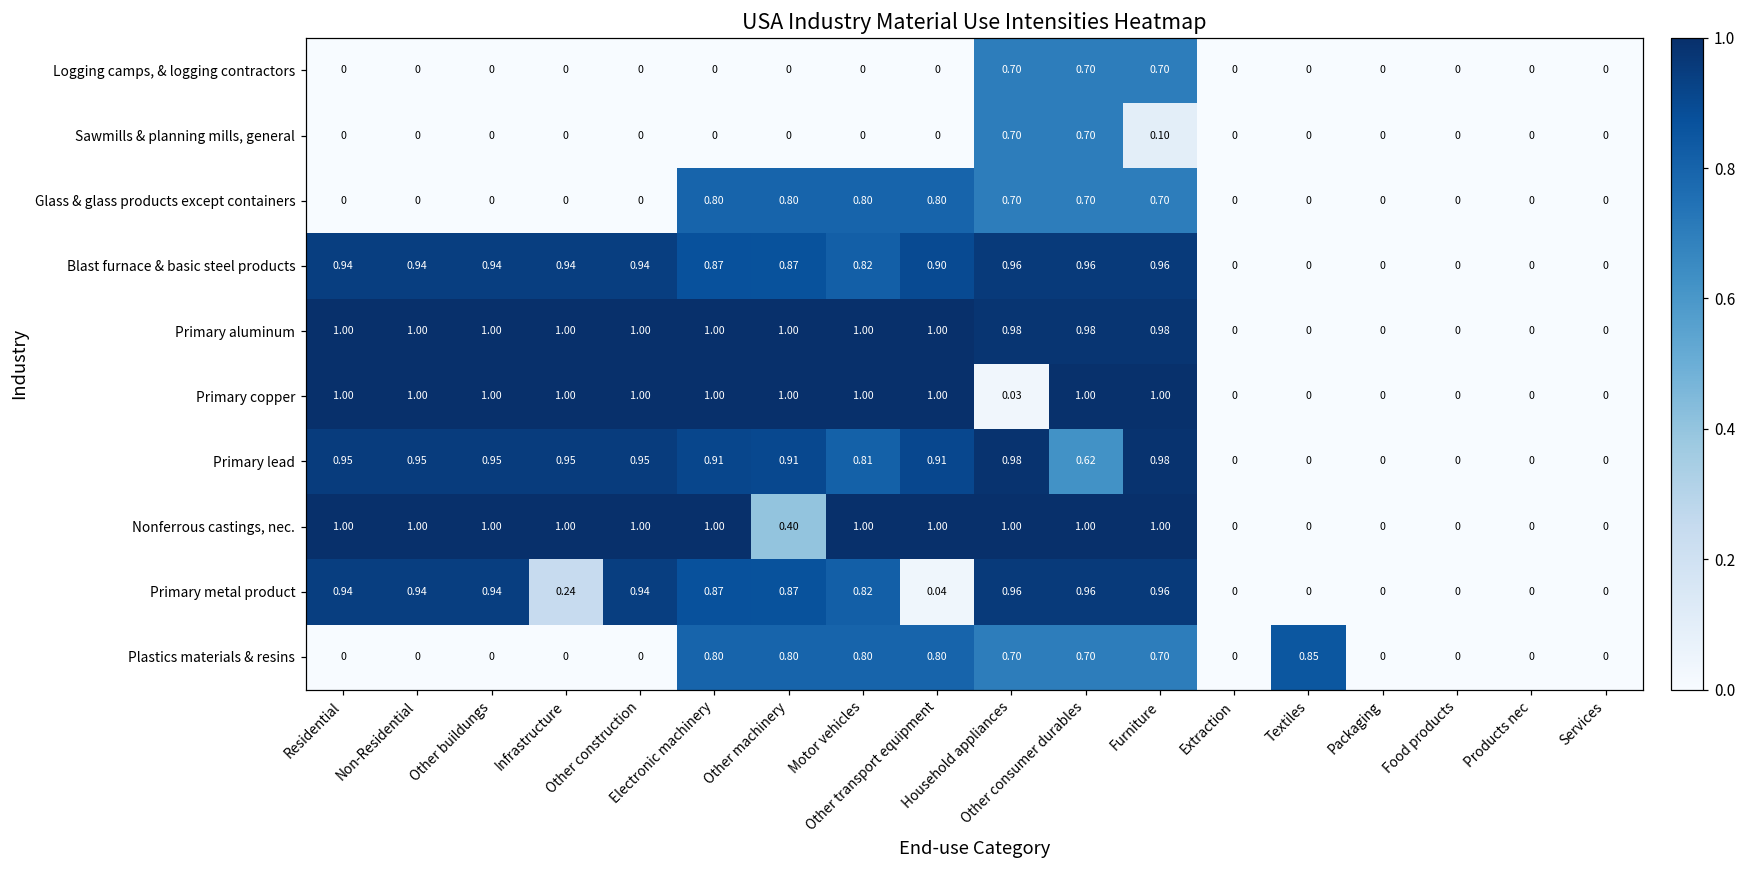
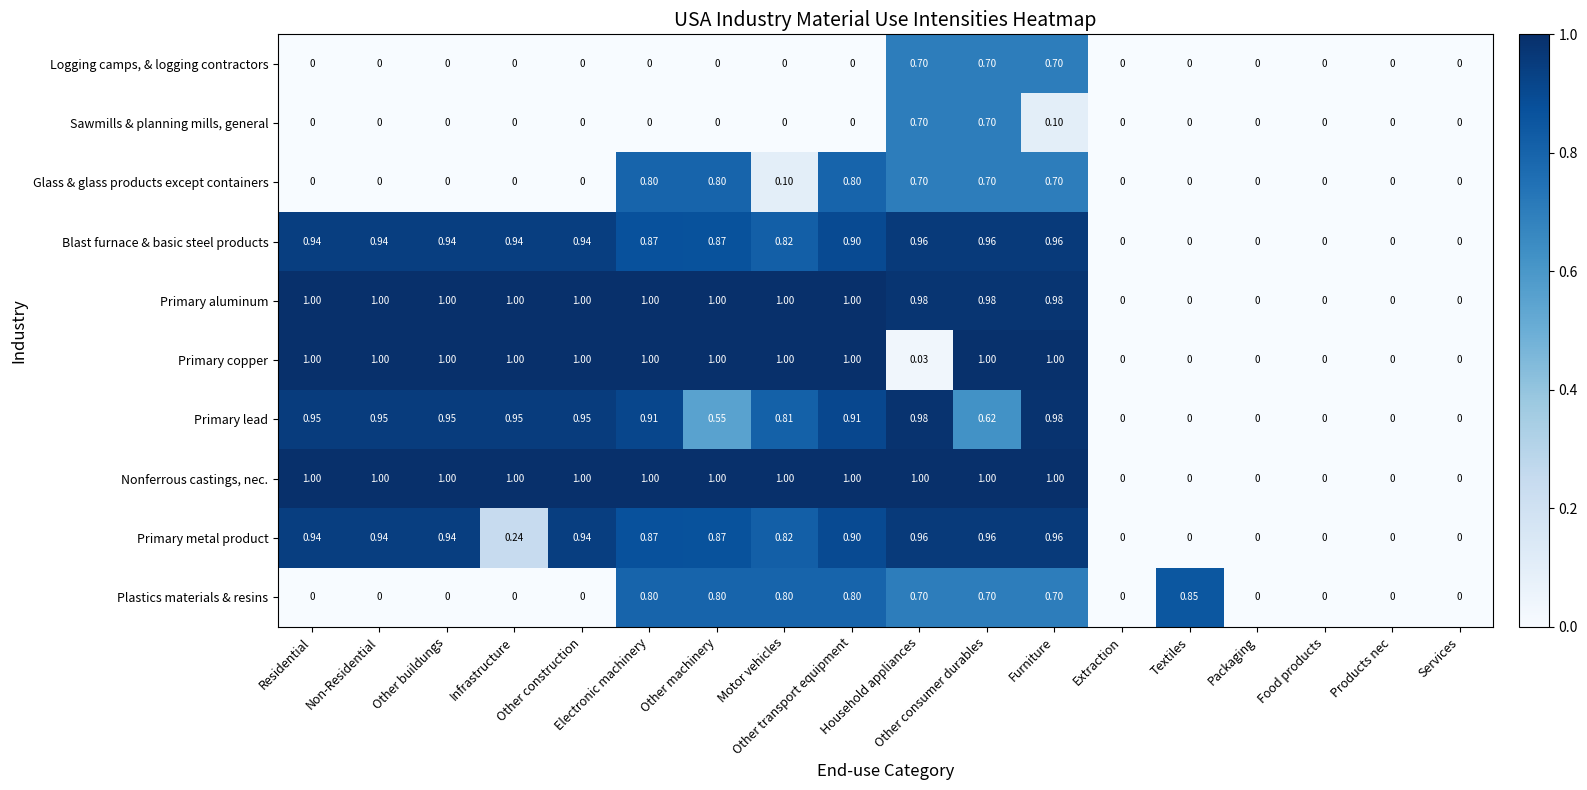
  {
    "Logging camps, & logging contractors": {
      "Residential": 0,
      "Non-Residential": 0,
      "Other buildungs": 0,
      "Infrastructure": 0,
      "Other construction": 0,
      "Electronic machinery": 0,
      "Other machinery": 0,
      "Motor vehicles": 0,
      "Other transport equipment": 0,
      "Household appliances": 0.70,
      "Other consumer durables": 0.70,
      "Furniture": 0.70,
      "Extraction": 0,
      "Textiles": 0,
      "Packaging": 0,
      "Food products": 0,
      "Products nec": 0,
      "Services": 0
    },
    "Sawmills & planning mills, general": {
      "Residential": 0,
      "Non-Residential": 0,
      "Other buildungs": 0,
      "Infrastructure": 0,
      "Other construction": 0,
      "Electronic machinery": 0,
      "Other machinery": 0,
      "Motor vehicles": 0,
      "Other transport equipment": 0,
      "Household appliances": 0.70,
      "Other consumer durables": 0.70,
      "Furniture": 0.10,
      "Extraction": 0,
      "Textiles": 0,
      "Packaging": 0,
      "Food products": 0,
      "Products nec": 0,
      "Services": 0
    },
    "Glass & glass products except containers": {
      "Residential": 0,
      "Non-Residential": 0,
      "Other buildungs": 0,
      "Infrastructure": 0,
      "Other construction": 0,
      "Electronic machinery": 0.80,
      "Other machinery": 0.80,
-     "Motor vehicles": 0.80,
+     "Motor vehicles": 0.10,
      "Other transport equipment": 0.80,
      "Household appliances": 0.70,
      "Other consumer durables": 0.70,
      "Furniture": 0.70,
      "Extraction": 0,
      "Textiles": 0,
      "Packaging": 0,
      "Food products": 0,
      "Products nec": 0,
      "Services": 0
    },
    "Blast furnace & basic steel products": {
      "Residential": 0.94,
      "Non-Residential": 0.94,
      "Other buildungs": 0.94,
      "Infrastructure": 0.94,
      "Other construction": 0.94,
      "Electronic machinery": 0.87,
      "Other machinery": 0.87,
      "Motor vehicles": 0.82,
      "Other transport equipment": 0.90,
      "Household appliances": 0.96,
      "Other consumer durables": 0.96,
      "Furniture": 0.96,
      "Extraction": 0,
      "Textiles": 0,
      "Packaging": 0,
      "Food products": 0,
      "Products nec": 0,
      "Services": 0
    },
    "Primary aluminum": {
      "Residential": 1.00,
      "Non-Residential": 1.00,
      "Other buildungs": 1.00,
      "Infrastructure": 1.00,
      "Other construction": 1.00,
      "Electronic machinery": 1.00,
      "Other machinery": 1.00,
      "Motor vehicles": 1.00,
      "Other transport equipment": 1.00,
      "Household appliances": 0.98,
      "Other consumer durables": 0.98,
      "Furniture": 0.98,
      "Extraction": 0,
      "Textiles": 0,
      "Packaging": 0,
      "Food products": 0,
      "Products nec": 0,
      "Services": 0
    },
    "Primary copper": {
      "Residential": 1.00,
      "Non-Residential": 1.00,
      "Other buildungs": 1.00,
      "Infrastructure": 1.00,
      "Other construction": 1.00,
      "Electronic machinery": 1.00,
      "Other machinery": 1.00,
      "Motor vehicles": 1.00,
      "Other transport equipment": 1.00,
      "Household appliances": 0.03,
      "Other consumer durables": 1.00,
      "Furniture": 1.00,
      "Extraction": 0,
      "Textiles": 0,
      "Packaging": 0,
      "Food products": 0,
      "Products nec": 0,
      "Services": 0
    },
    "Primary lead": {
      "Residential": 0.95,
      "Non-Residential": 0.95,
      "Other buildungs": 0.95,
      "Infrastructure": 0.95,
      "Other construction": 0.95,
      "Electronic machinery": 0.91,
-     "Other machinery": 0.91,
+     "Other machinery": 0.55,
      "Motor vehicles": 0.81,
      "Other transport equipment": 0.91,
      "Household appliances": 0.98,
      "Other consumer durables": 0.62,
      "Furniture": 0.98,
      "Extraction": 0,
      "Textiles": 0,
      "Packaging": 0,
      "Food products": 0,
      "Products nec": 0,
      "Services": 0
    },
    "Nonferrous castings, nec.": {
      "Residential": 1.00,
      "Non-Residential": 1.00,
      "Other buildungs": 1.00,
      "Infrastructure": 1.00,
      "Other construction": 1.00,
      "Electronic machinery": 1.00,
-     "Other machinery": 0.40,
+     "Other machinery": 1.00,
      "Motor vehicles": 1.00,
      "Other transport equipment": 1.00,
      "Household appliances": 1.00,
      "Other consumer durables": 1.00,
      "Furniture": 1.00,
      "Extraction": 0,
      "Textiles": 0,
      "Packaging": 0,
      "Food products": 0,
      "Products nec": 0,
      "Services": 0
    },
    "Primary metal product": {
      "Residential": 0.94,
      "Non-Residential": 0.94,
      "Other buildungs": 0.94,
      "Infrastructure": 0.24,
      "Other construction": 0.94,
      "Electronic machinery": 0.87,
      "Other machinery": 0.87,
      "Motor vehicles": 0.82,
-     "Other transport equipment": 0.04,
+     "Other transport equipment": 0.90,
      "Household appliances": 0.96,
      "Other consumer durables": 0.96,
      "Furniture": 0.96,
      "Extraction": 0,
      "Textiles": 0,
      "Packaging": 0,
      "Food products": 0,
      "Products nec": 0,
      "Services": 0
    },
    "Plastics materials & resins": {
      "Residential": 0,
      "Non-Residential": 0,
      "Other buildungs": 0,
      "Infrastructure": 0,
      "Other construction": 0,
      "Electronic machinery": 0.80,
      "Other machinery": 0.80,
      "Motor vehicles": 0.80,
      "Other transport equipment": 0.80,
      "Household appliances": 0.70,
      "Other consumer durables": 0.70,
      "Furniture": 0.70,
      "Extraction": 0,
      "Textiles": 0.85,
      "Packaging": 0,
      "Food products": 0,
      "Products nec": 0,
      "Services": 0
    }
  }
